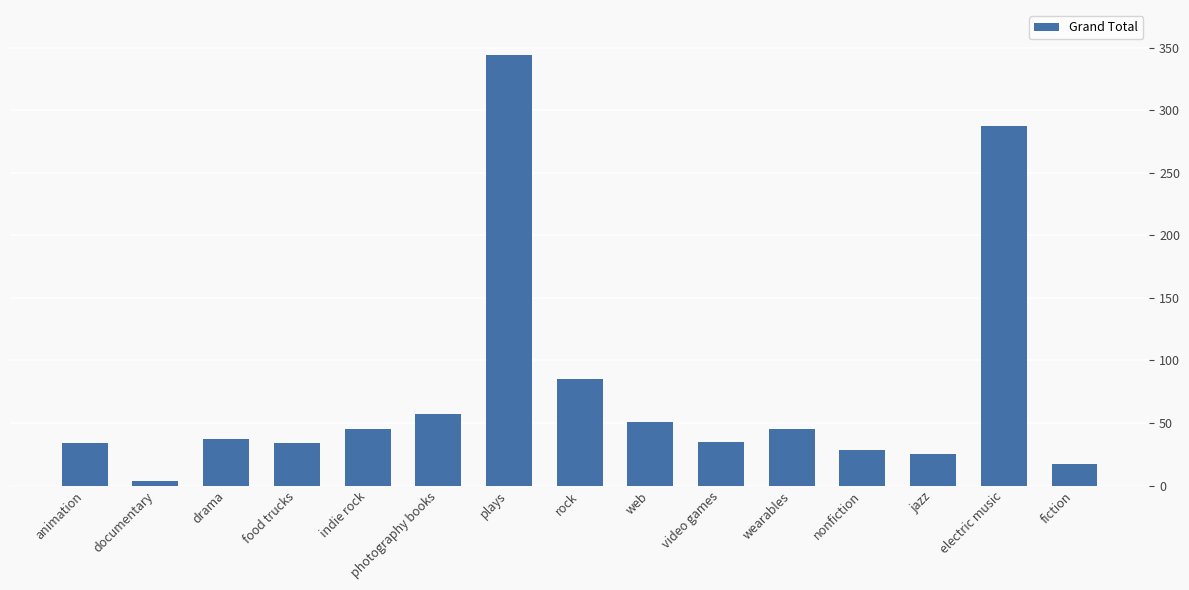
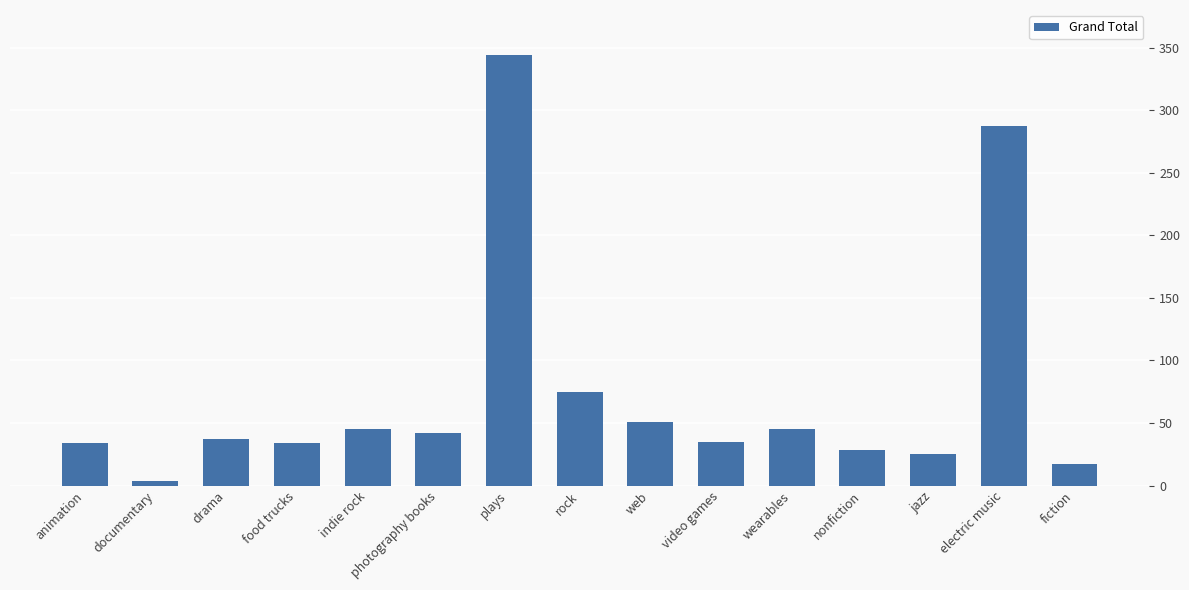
  {
    "animation": 34,
    "documentary": 4,
    "drama": 37,
    "food trucks": 34,
    "indie rock": 45,
-   "photography books": 57,
+   "photography books": 42,
    "plays": 344,
-   "rock": 85,
+   "rock": 75,
    "web": 51,
    "video games": 35,
    "wearables": 45,
    "nonfiction": 28,
    "jazz": 25,
    "electric music": 287,
    "fiction": 17
  }
